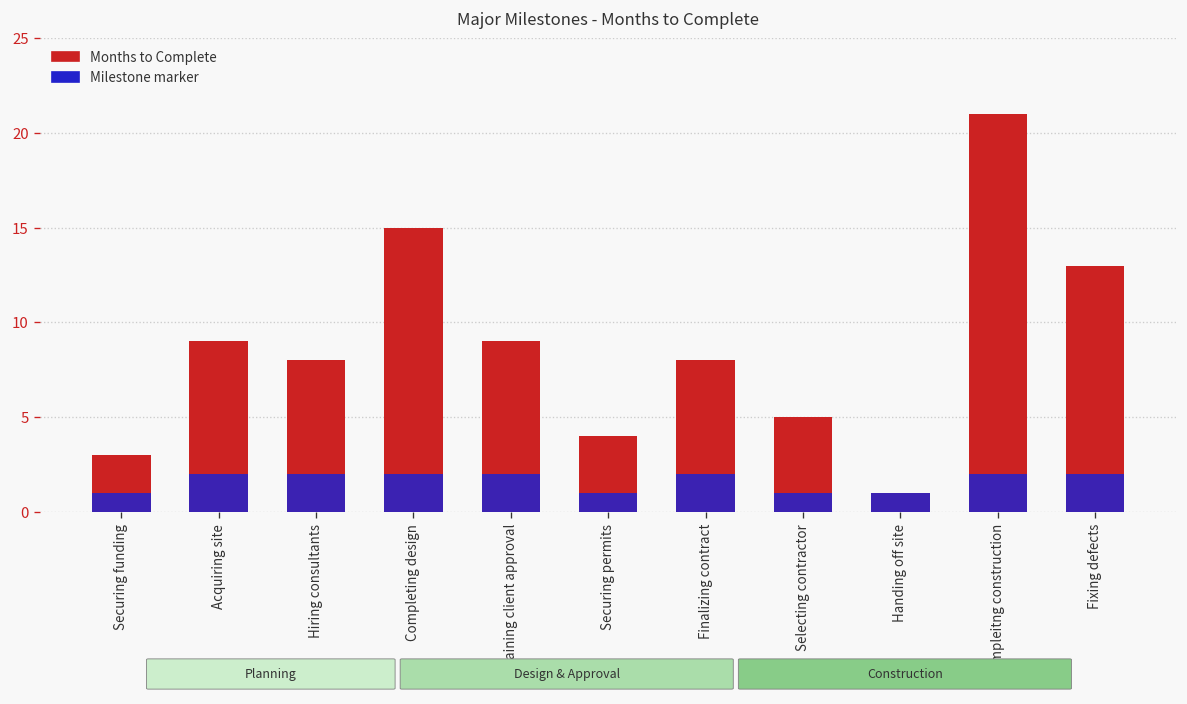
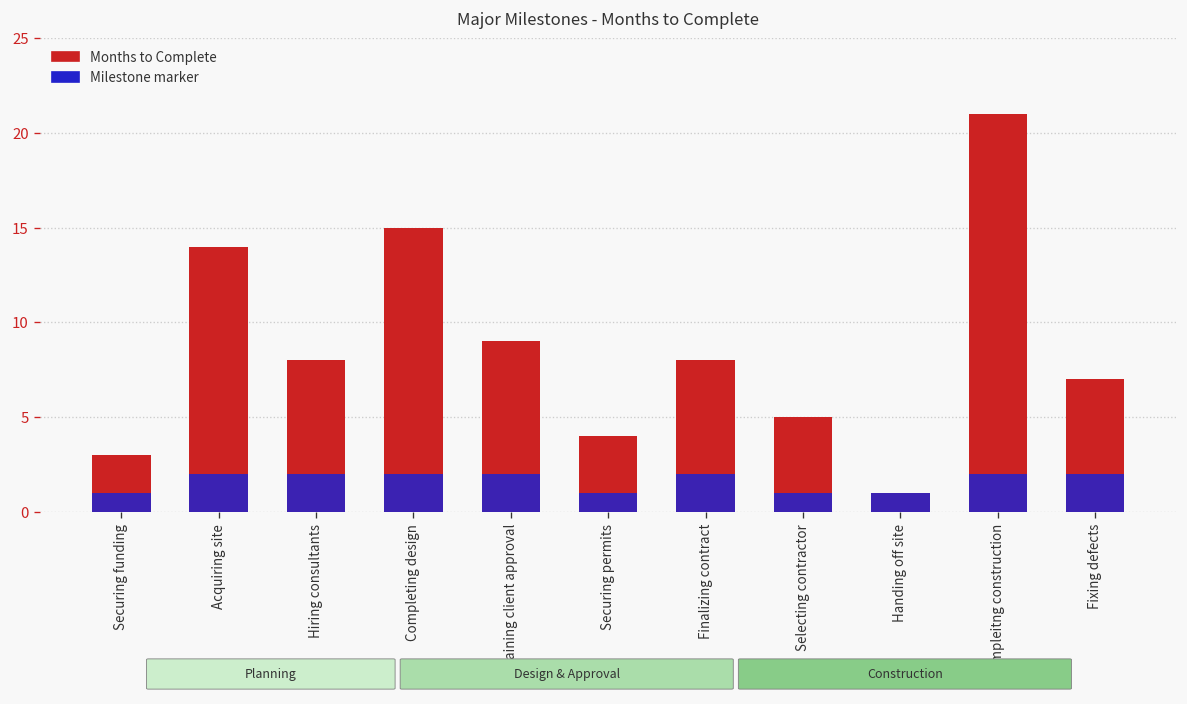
  {
    "Months to Complete": {
      "Securing funding": 3,
-     "Acquiring site": 9,
+     "Acquiring site": 14,
      "Hiring consultants": 8,
      "Completing design": 15,
      "Gaining client approval": 9,
      "Securing permits": 4,
      "Finalizing contract": 8,
      "Selecting contractor": 5,
      "Handing off site": 1,
      "Compleitng construction": 21,
-     "Fixing defects": 13
+     "Fixing defects": 7
    },
    "Milestone marker": {
      "Handing off site": 1
    }
  }
